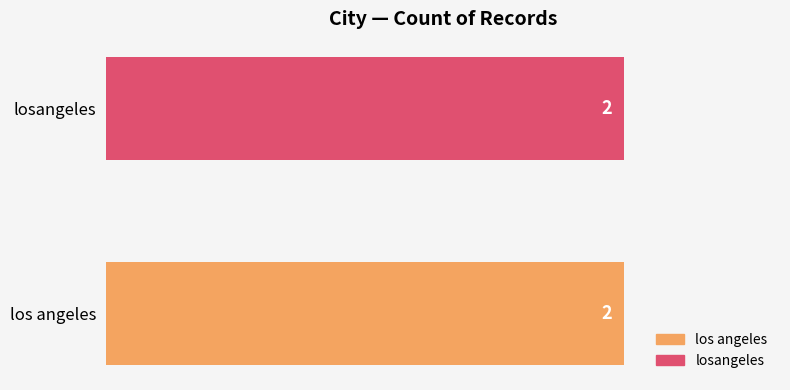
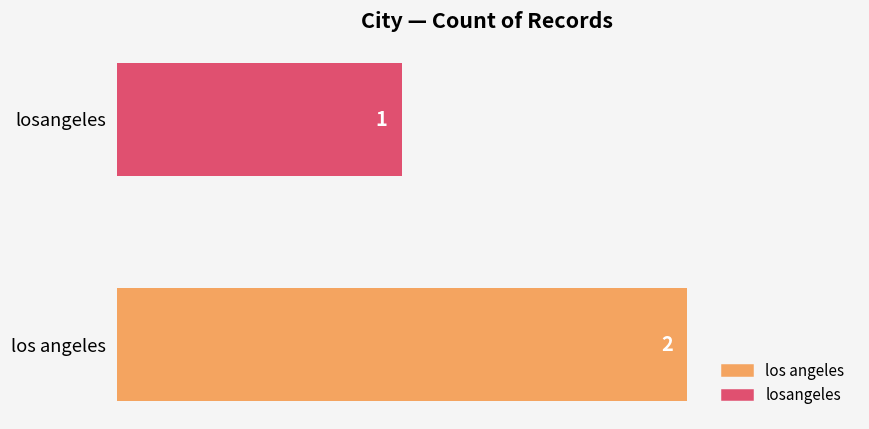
  {
-   "losangeles": 2,
+   "losangeles": 1,
    "los angeles": 2
  }
